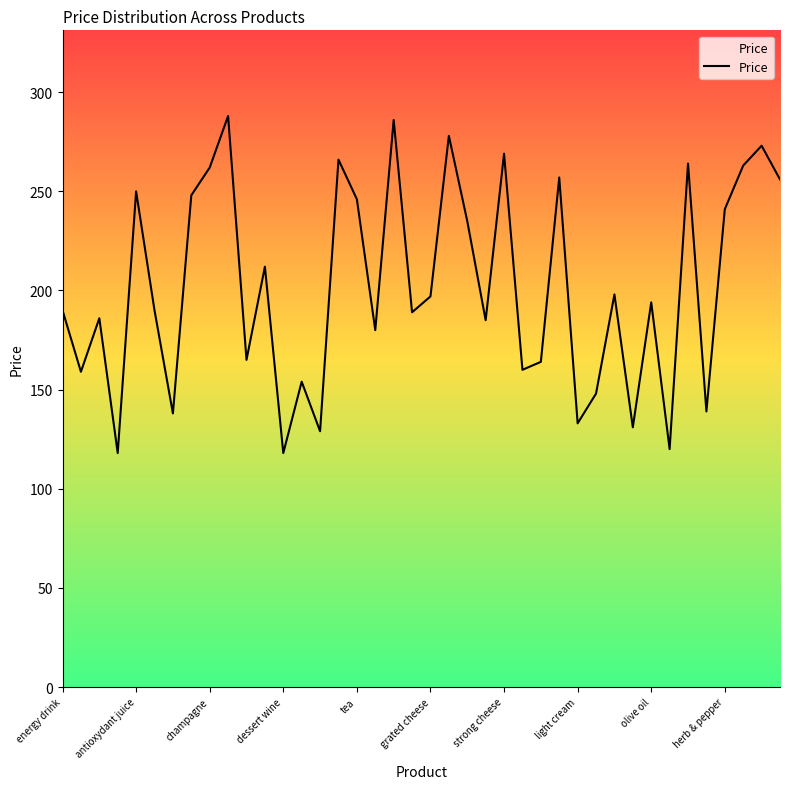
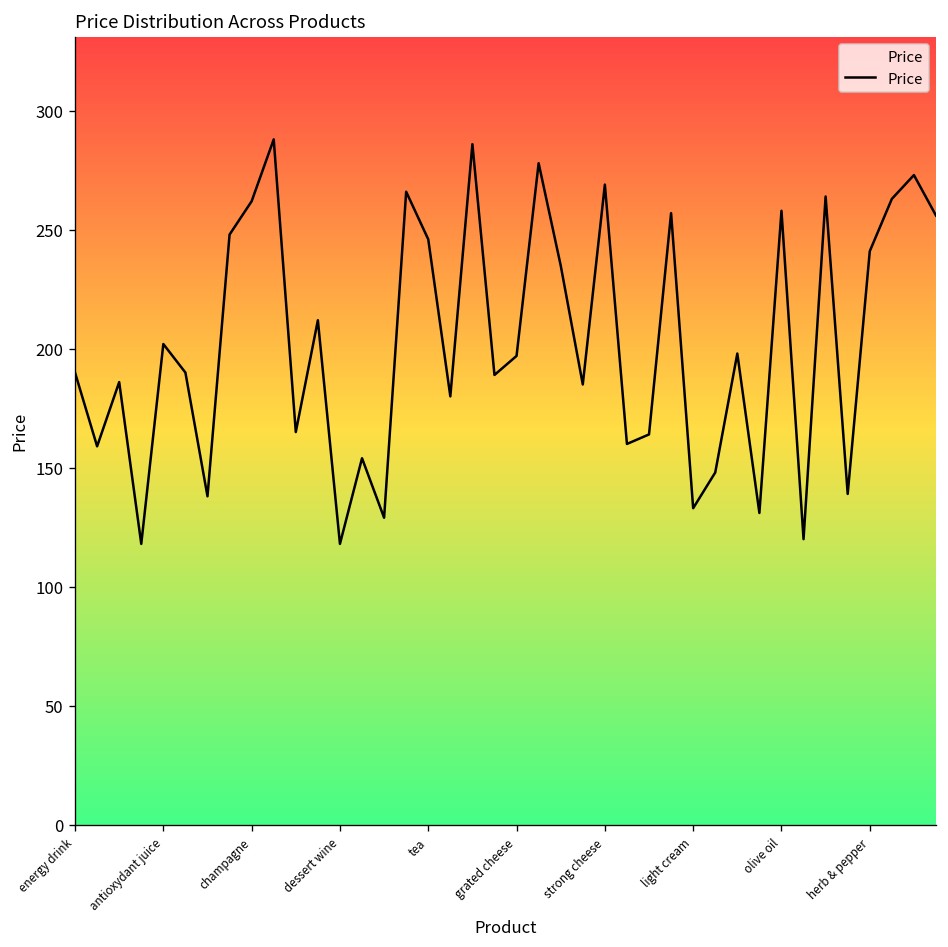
  {
    "energy drink": 190,
-   "antioxydant juice": 250,
+   "antioxydant juice": 202,
    "champagne": 262,
    "dessert wine": 118,
    "tea": 246,
    "grated cheese": 197,
    "strong cheese": 269,
    "light cream": 133,
-   "olive oil": 194,
+   "olive oil": 258,
    "herb & pepper": 241
  }
